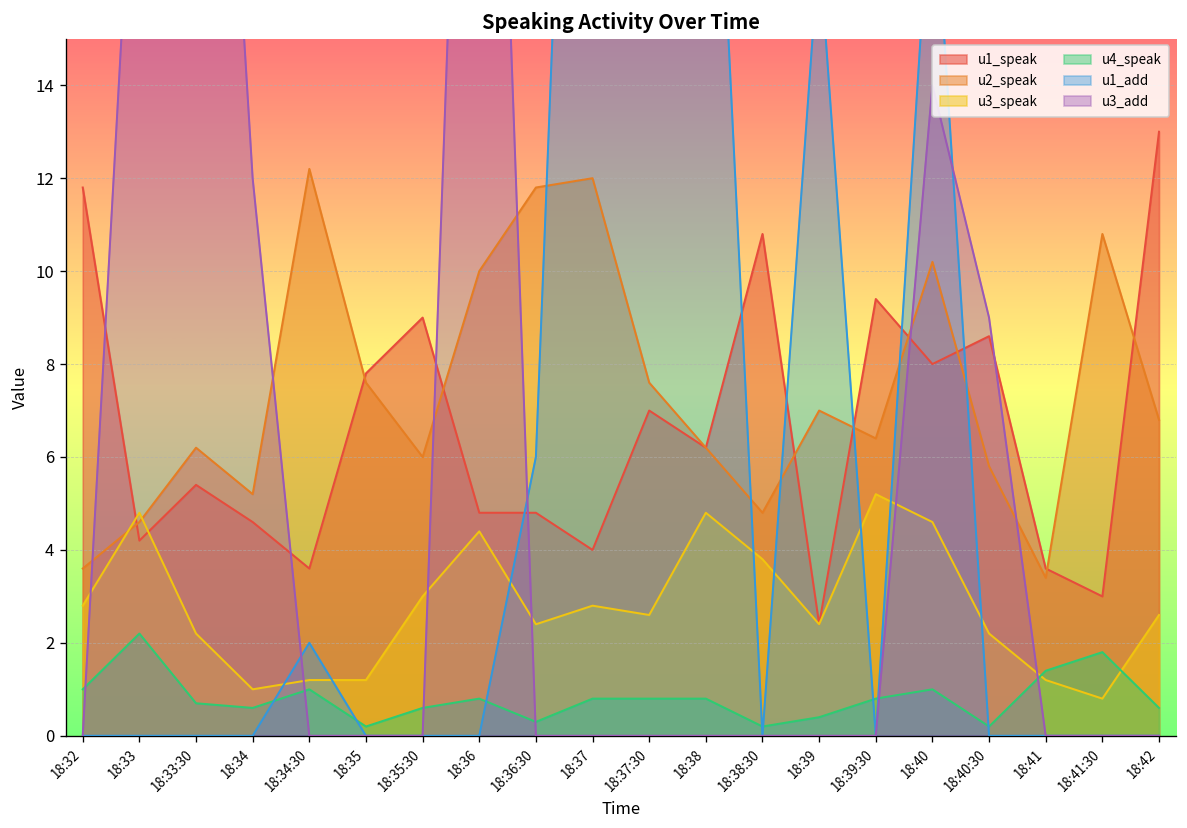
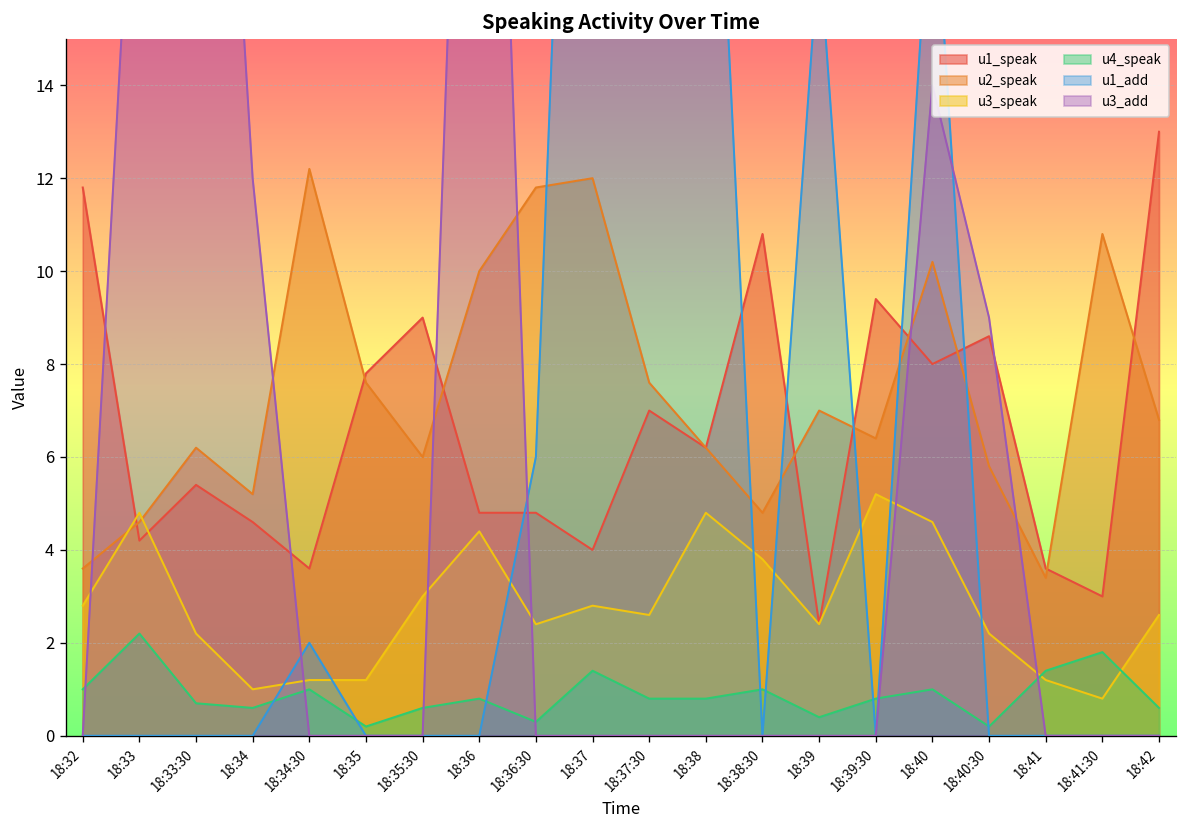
  {
    "u4_speak": {
      "18:32": 1.0,
      "18:33": 2.2,
      "18:33:30": 0.7,
      "18:34": 0.6,
      "18:34:30": 1.0,
      "18:35": 0.2,
      "18:35:30": 0.6,
      "18:36": 0.8,
      "18:36:30": 0.3,
-     "18:37": 0.8,
+     "18:37": 1.4,
      "18:37:30": 0.8,
      "18:38": 0.8,
-     "18:38:30": 0.2,
+     "18:38:30": 1.0,
      "18:39": 0.4,
      "18:39:30": 0.8,
      "18:40": 1.0,
      "18:40:30": 0.2,
      "18:41": 1.4,
      "18:41:30": 1.8,
      "18:42": 0.6
    },
    "u1_add": {
      "18:33": 0.0,
      "18:33:30": 0.0,
      "18:34": 0.0,
      "18:34:30": 2.0,
      "18:36": 0.0,
      "18:36:30": 6.0,
      "18:40:30": 0.0
    },
    "u3_add": {
      "18:34": 12.0,
      "18:34:30": 0.0,
      "18:36:30": 0.0,
      "18:37": 0.0,
      "18:37:30": 0.0,
      "18:38": 0.0,
      "18:39": 0.0,
      "18:40:30": 9.0
    }
  }
